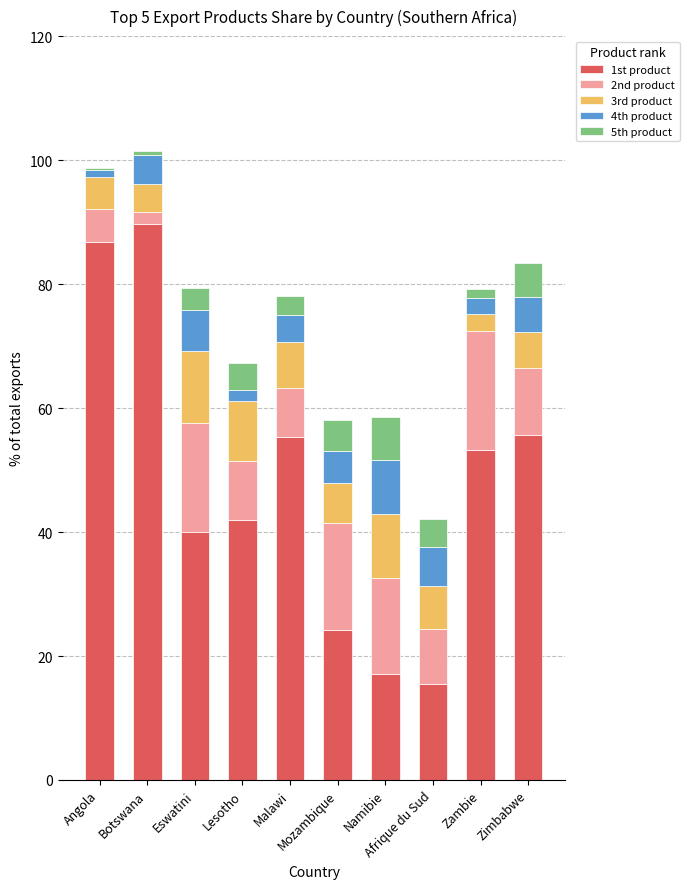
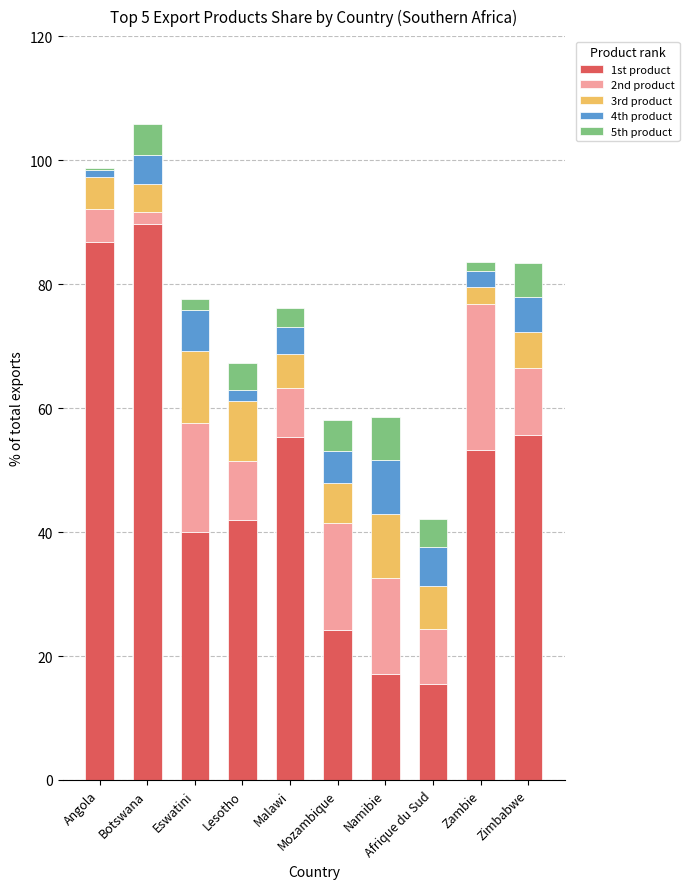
  {
    "1st product": {
      "Angola": 87,
      "Botswana": 90,
      "Eswatini": 40,
      "Lesotho": 42,
      "Malawi": 55,
      "Mozambique": 24,
      "Namibie": 17,
      "Afrique du Sud": 15,
      "Zambie": 53,
      "Zimbabwe": 56
    },
    "2nd product": {
      "Angola": 5,
      "Botswana": 2,
      "Eswatini": 18,
      "Lesotho": 10,
      "Malawi": 8,
      "Mozambique": 17,
      "Namibie": 15,
      "Afrique du Sud": 9,
-     "Zambie": 19,
+     "Zambie": 23,
      "Zimbabwe": 11
    },
    "3rd product": {
      "Angola": 5,
      "Botswana": 5,
      "Eswatini": 12,
      "Lesotho": 10,
-     "Malawi": 7,
+     "Malawi": 5,
      "Mozambique": 6,
      "Namibie": 10,
      "Afrique du Sud": 7,
      "Zambie": 3,
      "Zimbabwe": 6
    },
    "4th product": {
      "Angola": 1,
      "Botswana": 5,
      "Eswatini": 7,
      "Lesotho": 2,
      "Malawi": 4,
      "Mozambique": 5,
      "Namibie": 9,
      "Afrique du Sud": 6,
      "Zambie": 3,
      "Zimbabwe": 6
    },
    "5th product": {
-     "Botswana": 1,
-     "Eswatini": 3,
+     "Botswana": 5,
+     "Eswatini": 2,
      "Lesotho": 4,
      "Malawi": 3,
      "Mozambique": 5,
      "Namibie": 7,
      "Afrique du Sud": 5,
      "Zambie": 1,
      "Zimbabwe": 5
    }
  }
